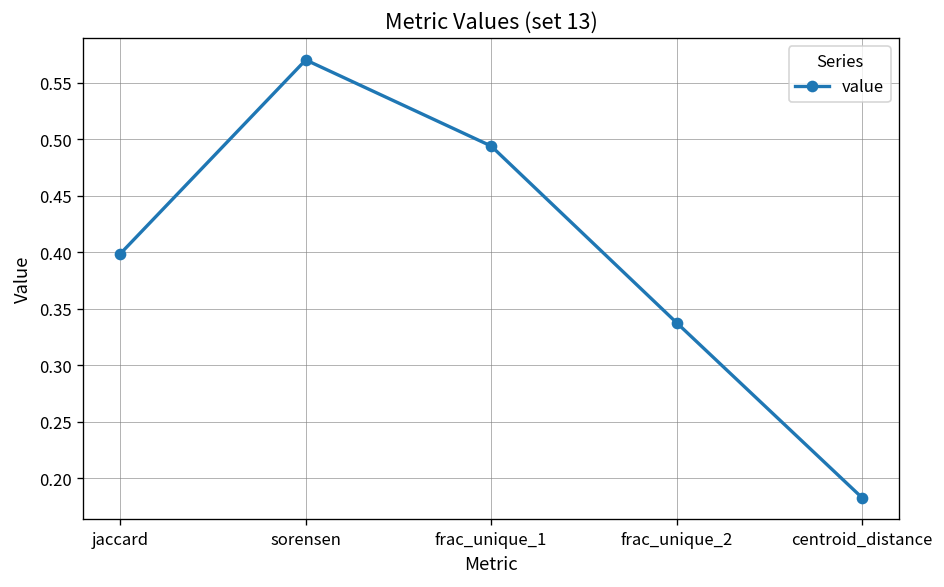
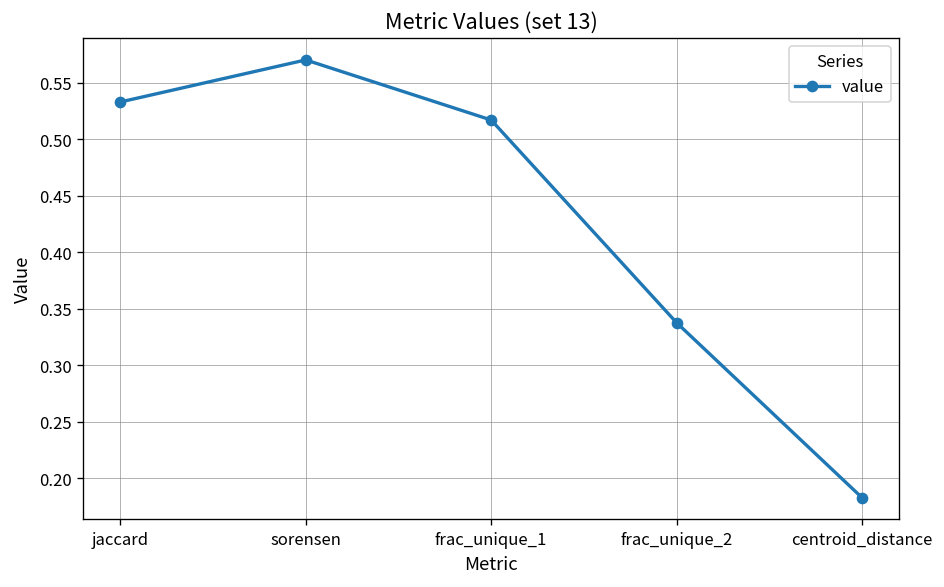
  {
-   "jaccard": 0.40,
+   "jaccard": 0.53,
    "sorensen": 0.57,
-   "frac_unique_1": 0.49,
+   "frac_unique_1": 0.52,
    "frac_unique_2": 0.34,
    "centroid_distance": 0.18
  }
